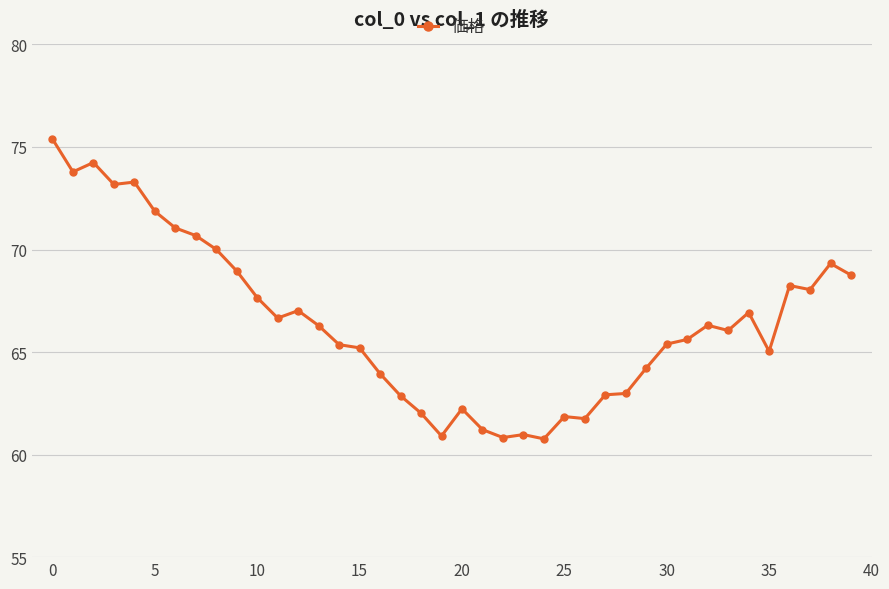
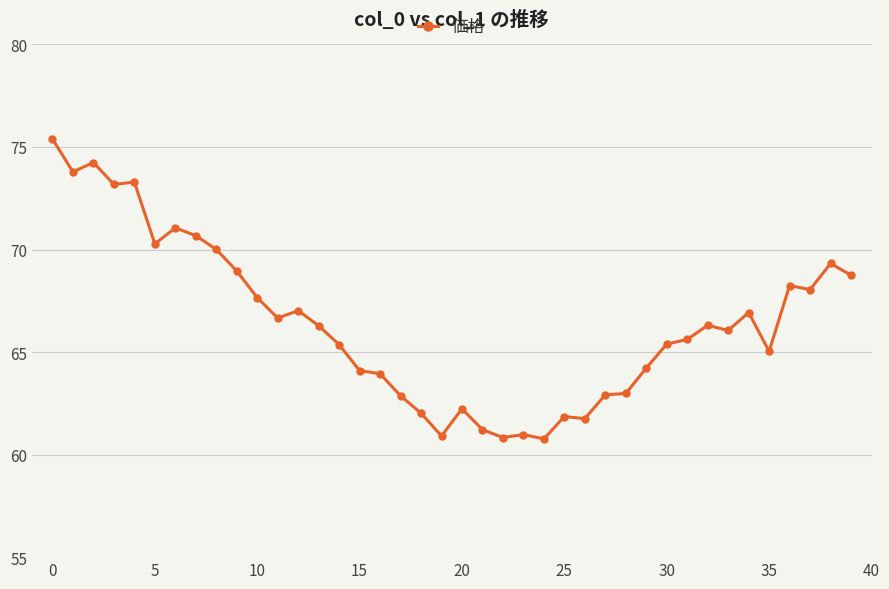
  {
    "0": 75.4,
-   "5": 71.9,
+   "5": 70.3,
    "10": 67.7,
-   "15": 65.2,
+   "15": 64.1,
    "20": 62.2,
    "25": 61.9,
    "30": 65.4,
    "35": 65.0
  }
